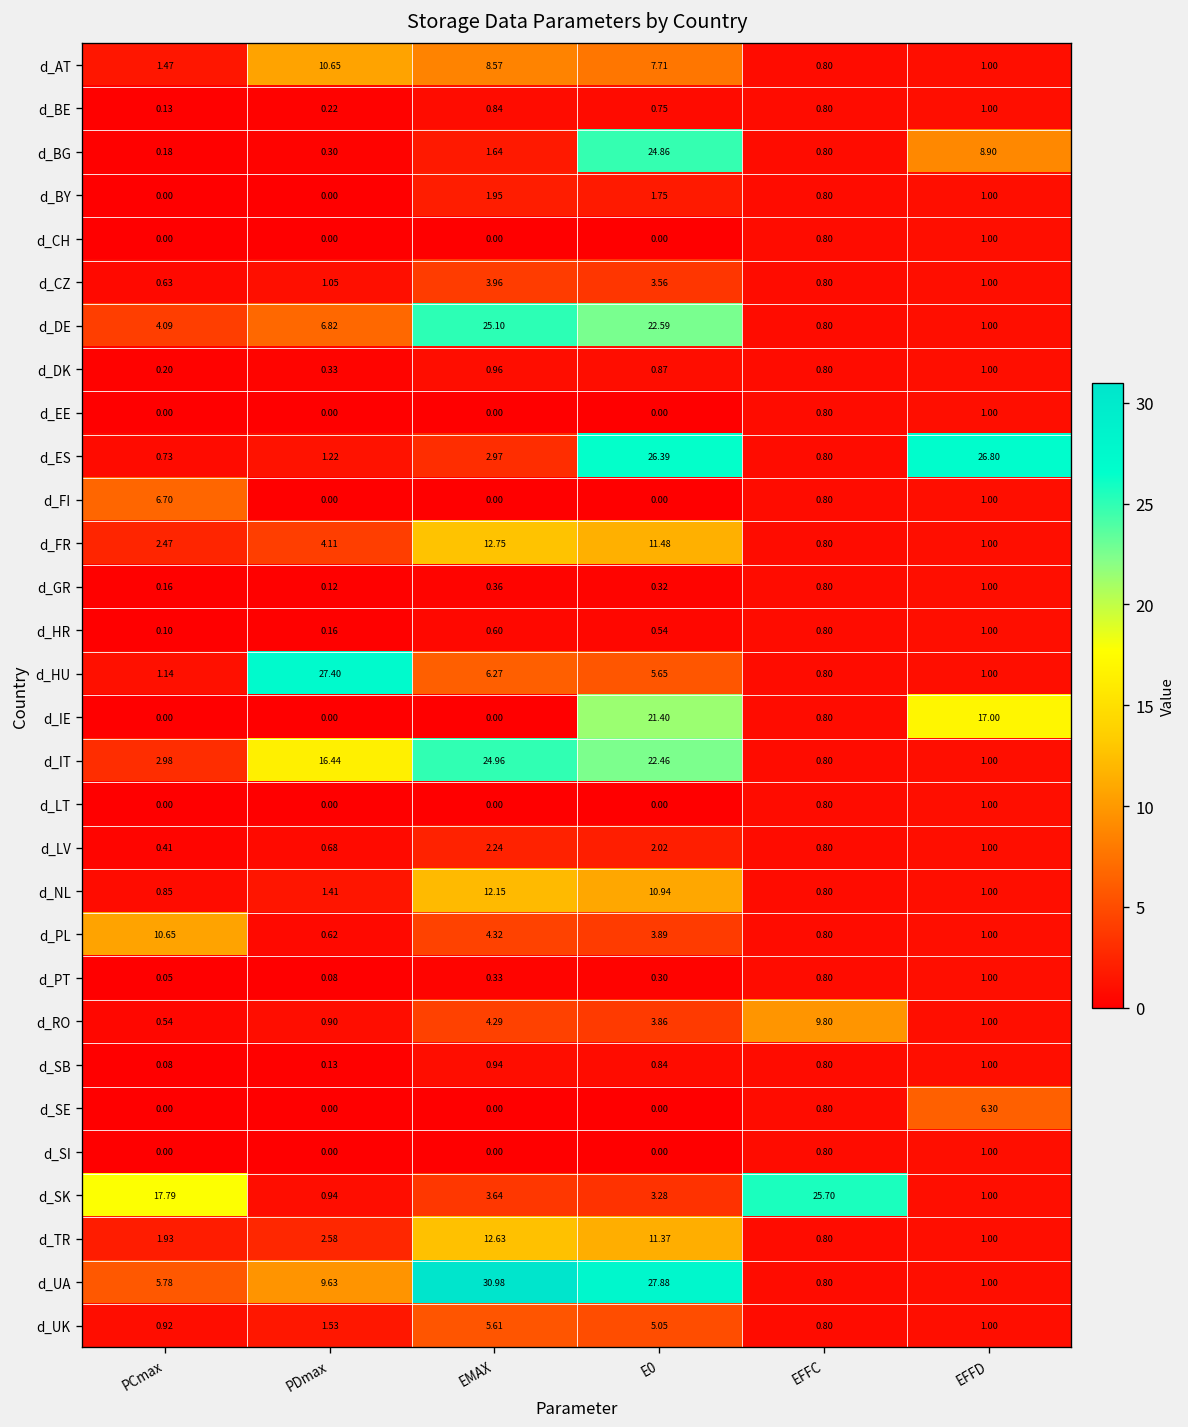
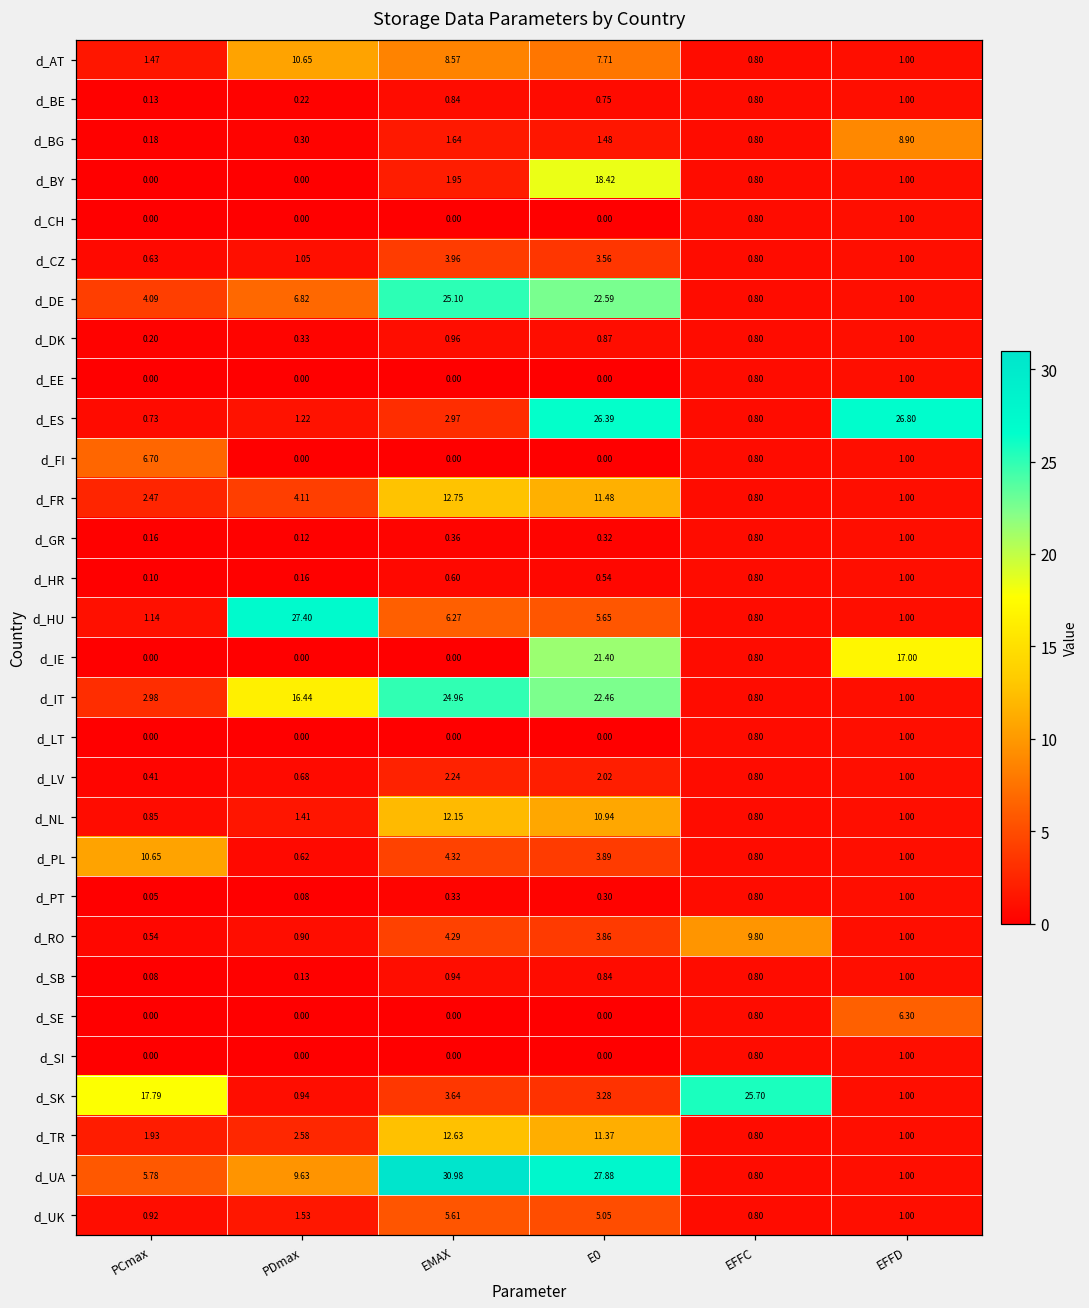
  {
    "d_AT": {
      "PCmax": 1.47,
      "PDmax": 10.65,
      "EMAX": 8.57,
      "E0": 7.71,
      "EFFC": 0.80,
      "EFFD": 1.00
    },
    "d_BE": {
      "PCmax": 0.13,
      "PDmax": 0.22,
      "EMAX": 0.84,
      "E0": 0.75,
      "EFFC": 0.80,
      "EFFD": 1.00
    },
    "d_BG": {
      "PCmax": 0.18,
      "PDmax": 0.30,
      "EMAX": 1.64,
-     "E0": 24.86,
+     "E0": 1.48,
      "EFFC": 0.80,
      "EFFD": 8.90
    },
    "d_BY": {
      "PCmax": 0.00,
      "PDmax": 0.00,
      "EMAX": 1.95,
-     "E0": 1.75,
+     "E0": 18.42,
      "EFFC": 0.80,
      "EFFD": 1.00
    },
    "d_CH": {
      "PCmax": 0.00,
      "PDmax": 0.00,
      "EMAX": 0.00,
      "E0": 0.00,
      "EFFC": 0.80,
      "EFFD": 1.00
    },
    "d_CZ": {
      "PCmax": 0.63,
      "PDmax": 1.05,
      "EMAX": 3.96,
      "E0": 3.56,
      "EFFC": 0.80,
      "EFFD": 1.00
    },
    "d_DE": {
      "PCmax": 4.09,
      "PDmax": 6.82,
      "EMAX": 25.10,
      "E0": 22.59,
      "EFFC": 0.80,
      "EFFD": 1.00
    },
    "d_DK": {
      "PCmax": 0.20,
      "PDmax": 0.33,
      "EMAX": 0.96,
      "E0": 0.87,
      "EFFC": 0.80,
      "EFFD": 1.00
    },
    "d_EE": {
      "PCmax": 0.00,
      "PDmax": 0.00,
      "EMAX": 0.00,
      "E0": 0.00,
      "EFFC": 0.80,
      "EFFD": 1.00
    },
    "d_ES": {
      "PCmax": 0.73,
      "PDmax": 1.22,
      "EMAX": 2.97,
      "E0": 26.39,
      "EFFC": 0.80,
      "EFFD": 26.80
    },
    "d_FI": {
      "PCmax": 6.70,
      "PDmax": 0.00,
      "EMAX": 0.00,
      "E0": 0.00,
      "EFFC": 0.80,
      "EFFD": 1.00
    },
    "d_FR": {
      "PCmax": 2.47,
      "PDmax": 4.11,
      "EMAX": 12.75,
      "E0": 11.48,
      "EFFC": 0.80,
      "EFFD": 1.00
    },
    "d_GR": {
      "PCmax": 0.16,
      "PDmax": 0.12,
      "EMAX": 0.36,
      "E0": 0.32,
      "EFFC": 0.80,
      "EFFD": 1.00
    },
    "d_HR": {
      "PCmax": 0.10,
      "PDmax": 0.16,
      "EMAX": 0.60,
      "E0": 0.54,
      "EFFC": 0.80,
      "EFFD": 1.00
    },
    "d_HU": {
      "PCmax": 1.14,
      "PDmax": 27.40,
      "EMAX": 6.27,
      "E0": 5.65,
      "EFFC": 0.80,
      "EFFD": 1.00
    },
    "d_IE": {
      "PCmax": 0.00,
      "PDmax": 0.00,
      "EMAX": 0.00,
      "E0": 21.40,
      "EFFC": 0.80,
      "EFFD": 17.00
    },
    "d_IT": {
      "PCmax": 2.98,
      "PDmax": 16.44,
      "EMAX": 24.96,
      "E0": 22.46,
      "EFFC": 0.80,
      "EFFD": 1.00
    },
    "d_LT": {
      "PCmax": 0.00,
      "PDmax": 0.00,
      "EMAX": 0.00,
      "E0": 0.00,
      "EFFC": 0.80,
      "EFFD": 1.00
    },
    "d_LV": {
      "PCmax": 0.41,
      "PDmax": 0.68,
      "EMAX": 2.24,
      "E0": 2.02,
      "EFFC": 0.80,
      "EFFD": 1.00
    },
    "d_NL": {
      "PCmax": 0.85,
      "PDmax": 1.41,
      "EMAX": 12.15,
      "E0": 10.94,
      "EFFC": 0.80,
      "EFFD": 1.00
    },
    "d_PL": {
      "PCmax": 10.65,
      "PDmax": 0.62,
      "EMAX": 4.32,
      "E0": 3.89,
      "EFFC": 0.80,
      "EFFD": 1.00
    },
    "d_PT": {
      "PCmax": 0.05,
      "PDmax": 0.08,
      "EMAX": 0.33,
      "E0": 0.30,
      "EFFC": 0.80,
      "EFFD": 1.00
    },
    "d_RO": {
      "PCmax": 0.54,
      "PDmax": 0.90,
      "EMAX": 4.29,
      "E0": 3.86,
      "EFFC": 9.80,
      "EFFD": 1.00
    },
    "d_SB": {
      "PCmax": 0.08,
      "PDmax": 0.13,
      "EMAX": 0.94,
      "E0": 0.84,
      "EFFC": 0.80,
      "EFFD": 1.00
    },
    "d_SE": {
      "PCmax": 0.00,
      "PDmax": 0.00,
      "EMAX": 0.00,
      "E0": 0.00,
      "EFFC": 0.80,
      "EFFD": 6.30
    },
    "d_SI": {
      "PCmax": 0.00,
      "PDmax": 0.00,
      "EMAX": 0.00,
      "E0": 0.00,
      "EFFC": 0.80,
      "EFFD": 1.00
    },
    "d_SK": {
      "PCmax": 17.79,
      "PDmax": 0.94,
      "EMAX": 3.64,
      "E0": 3.28,
      "EFFC": 25.70,
      "EFFD": 1.00
    },
    "d_TR": {
      "PCmax": 1.93,
      "PDmax": 2.58,
      "EMAX": 12.63,
      "E0": 11.37,
      "EFFC": 0.80,
      "EFFD": 1.00
    },
    "d_UA": {
      "PCmax": 5.78,
      "PDmax": 9.63,
      "EMAX": 30.98,
      "E0": 27.88,
      "EFFC": 0.80,
      "EFFD": 1.00
    },
    "d_UK": {
      "PCmax": 0.92,
      "PDmax": 1.53,
      "EMAX": 5.61,
      "E0": 5.05,
      "EFFC": 0.80,
      "EFFD": 1.00
    }
  }
